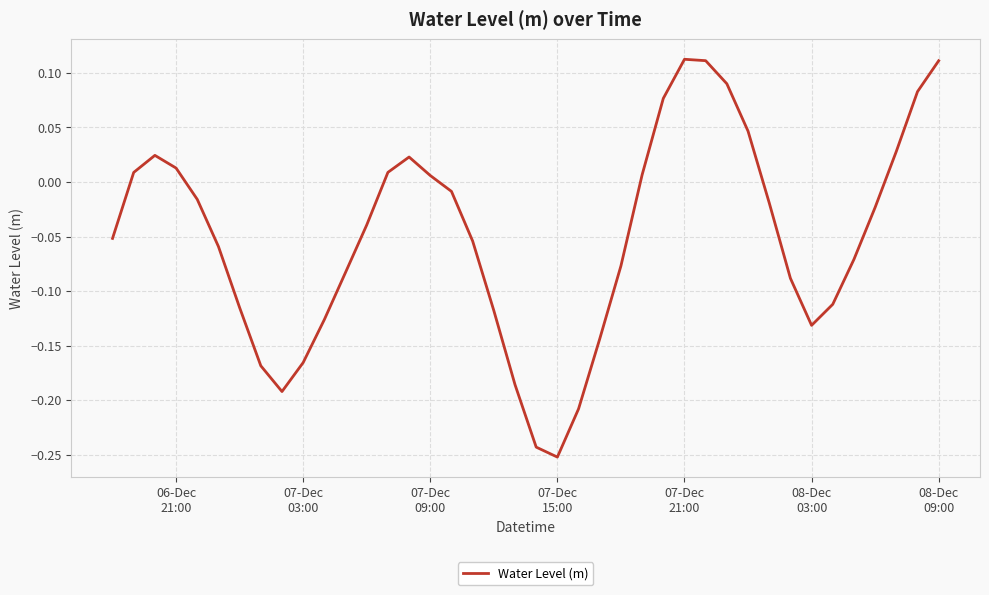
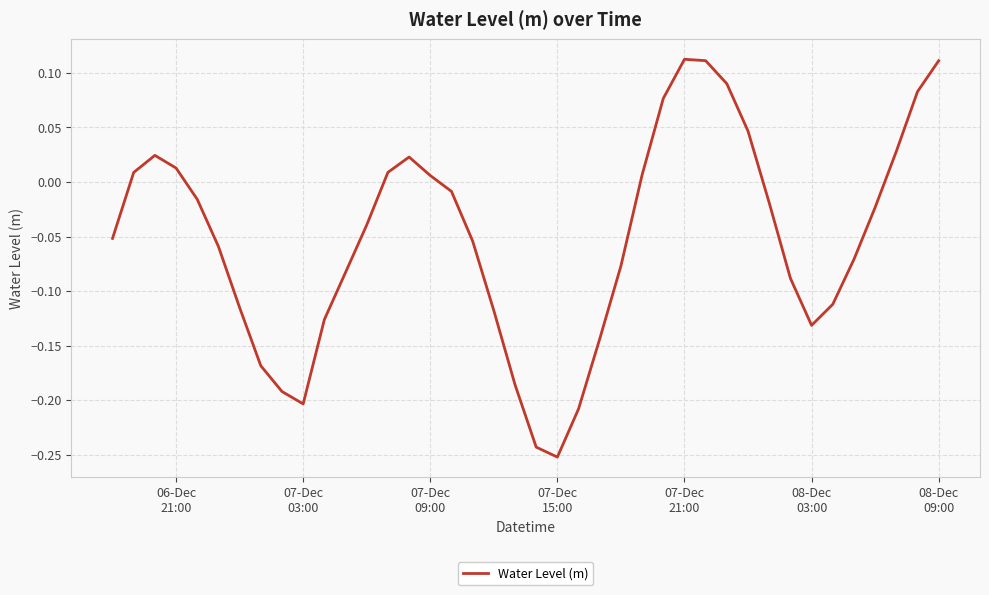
  {
    "06-Dec 21:00": 0.013,
-   "07-Dec 03:00": -0.166,
+   "07-Dec 03:00": -0.204,
    "07-Dec 09:00": 0.006,
    "07-Dec 15:00": -0.252,
    "07-Dec 21:00": 0.113,
    "08-Dec 03:00": -0.131,
    "08-Dec 09:00": 0.111
  }
